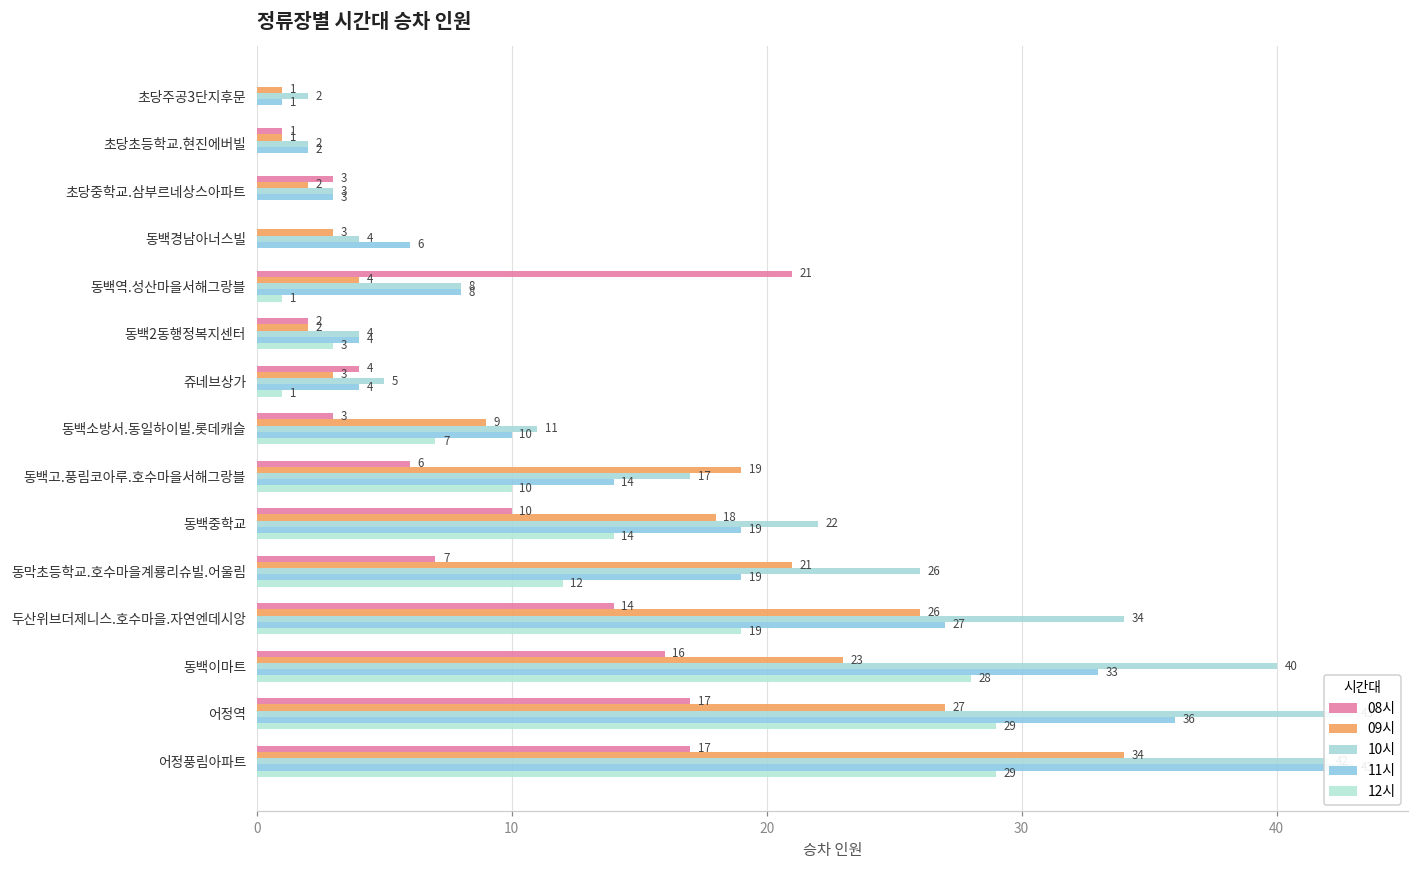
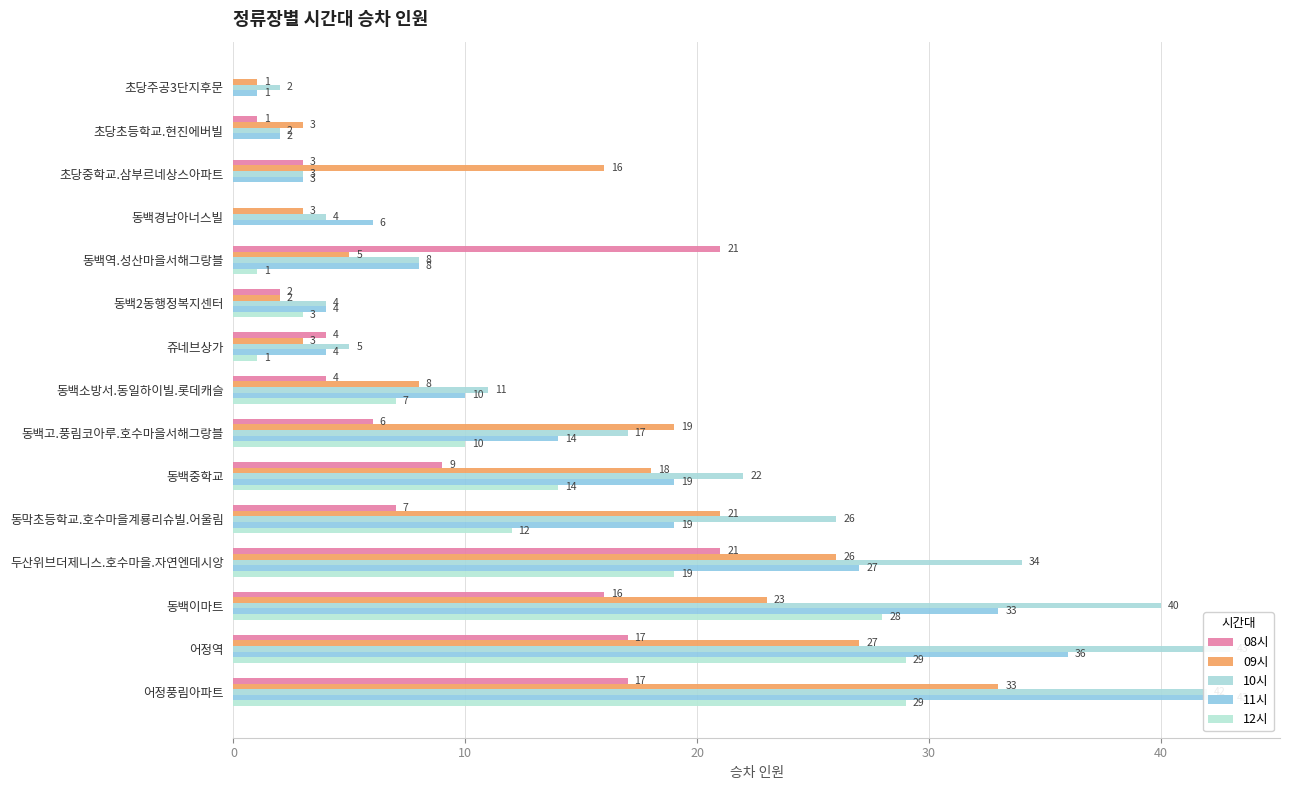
  {
    "08시": {
      "초당초등학교.현진에버빌": 1,
      "초당중학교.삼부르네상스아파트": 3,
      "동백역.성산마을서해그랑블": 21,
      "쥬네브상가": 4,
-     "동백소방서.동일하이빌.롯데캐슬": 3,
+     "동백소방서.동일하이빌.롯데캐슬": 4,
      "동백고.풍림코아루.호수마을서해그랑블": 6,
-     "동백중학교": 10,
+     "동백중학교": 9,
      "동막초등학교.호수마을계룡리슈빌.어울림": 7,
-     "두산위브더제니스.호수마을.자연엔데시앙": 14,
+     "두산위브더제니스.호수마을.자연엔데시앙": 21,
      "동백이마트": 16,
      "어정역": 17,
      "어정풍림아파트": 17
    },
    "09시": {
      "초당주공3단지후문": 1,
-     "초당초등학교.현진에버빌": 1,
-     "초당중학교.삼부르네상스아파트": 2,
+     "초당초등학교.현진에버빌": 3,
+     "초당중학교.삼부르네상스아파트": 16,
      "동백경남아너스빌": 3,
-     "동백역.성산마을서해그랑블": 4,
+     "동백역.성산마을서해그랑블": 5,
      "쥬네브상가": 3,
-     "동백소방서.동일하이빌.롯데캐슬": 9,
+     "동백소방서.동일하이빌.롯데캐슬": 8,
      "동백고.풍림코아루.호수마을서해그랑블": 19,
      "동백중학교": 18,
      "동막초등학교.호수마을계룡리슈빌.어울림": 21,
      "두산위브더제니스.호수마을.자연엔데시앙": 26,
      "동백이마트": 23,
      "어정역": 27,
-     "어정풍림아파트": 34
+     "어정풍림아파트": 33
    }
  }
